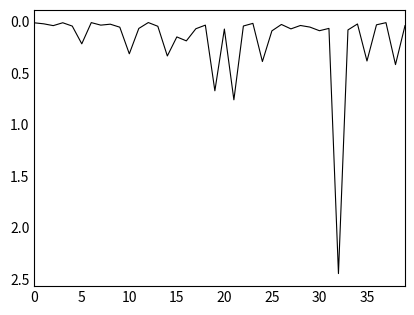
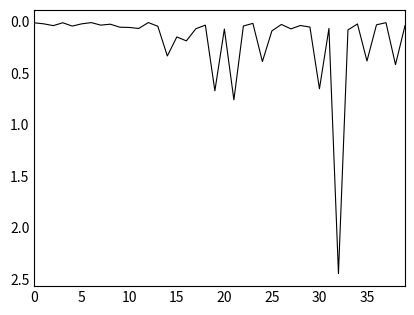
  {
    "0": 0.01,
-   "5": 0.22,
-   "10": 0.31,
+   "5": 0.02,
+   "10": 0.06,
    "15": 0.15,
    "20": 0.07,
    "25": 0.09,
-   "30": 0.09,
+   "30": 0.65,
    "35": 0.38
  }
